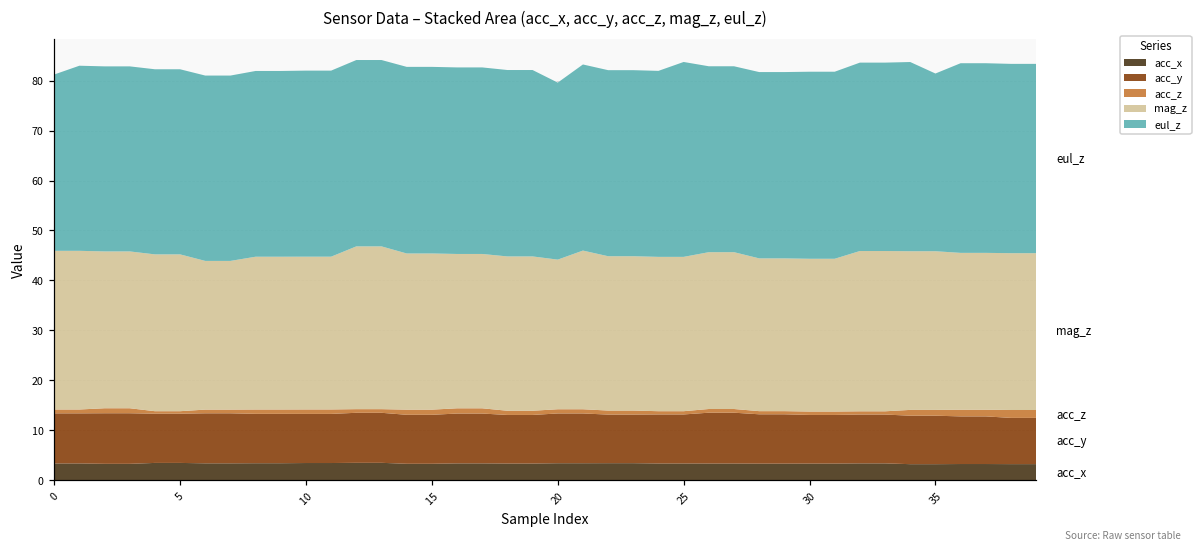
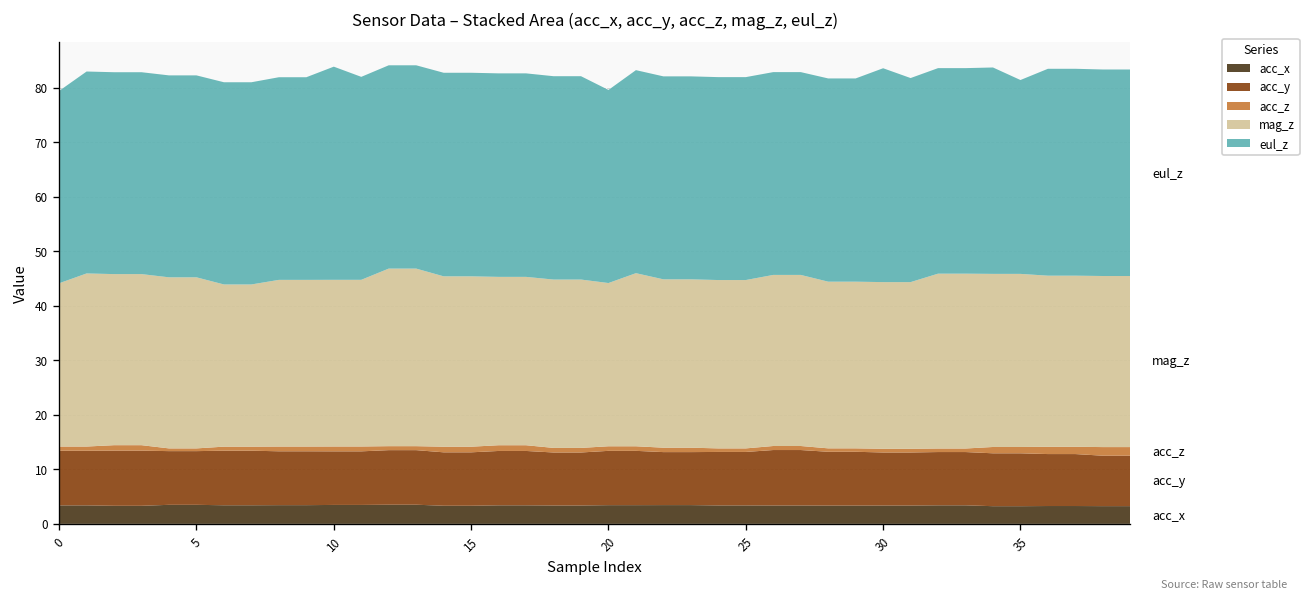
  {
    "acc_x": {
      "0": 3,
      "5": 3,
      "10": 3,
      "15": 3,
      "20": 3,
      "25": 3,
      "30": 3,
      "35": 3
    },
    "acc_y": {
      "0": 10,
      "10": 10,
      "15": 10,
      "20": 10,
      "25": 10,
      "30": 10,
      "35": 10
    },
    "acc_z": {
      "0": 1,
      "10": 1,
      "15": 1,
      "20": 1,
      "25": 1,
      "30": 1,
      "35": 1
    },
    "mag_z": {
-     "0": 32,
+     "0": 30,
      "5": 31,
      "10": 31,
      "15": 31,
      "20": 30,
      "25": 31,
      "30": 31,
      "35": 32
    },
    "eul_z": {
      "0": 35,
      "5": 37,
-     "10": 37,
+     "10": 39,
      "15": 37,
      "20": 35,
-     "25": 39,
-     "30": 37,
+     "25": 37,
+     "30": 39,
      "35": 36
    }
  }
